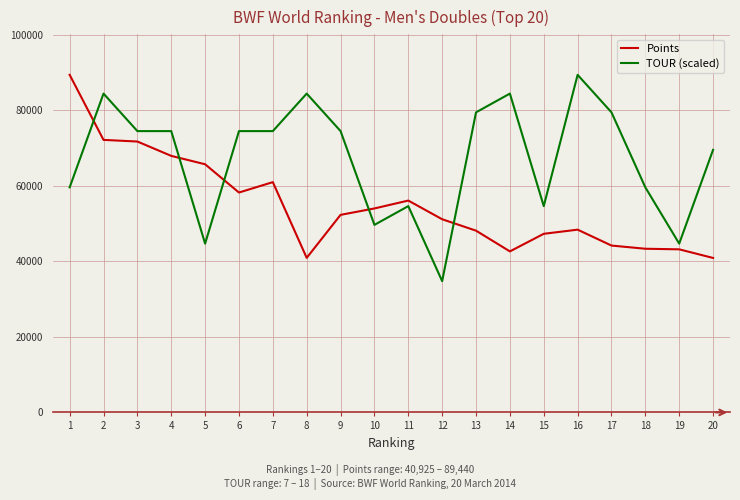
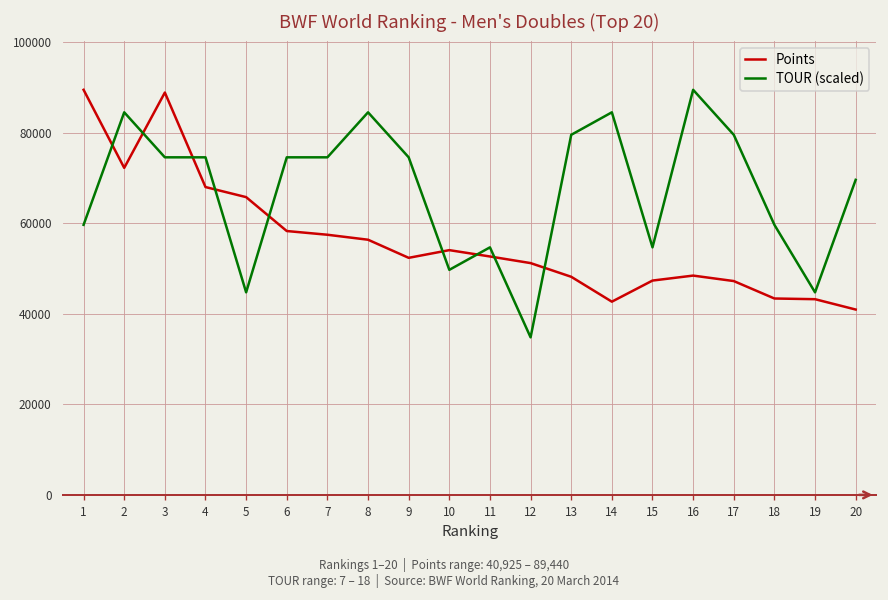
  {
    "Points": {
      "1": 89000,
      "2": 72000,
-     "3": 72000,
+     "3": 89000,
      "4": 68000,
      "5": 66000,
      "6": 58000,
-     "7": 61000,
-     "8": 41000,
+     "7": 57000,
+     "8": 56000,
      "9": 52000,
      "10": 54000,
-     "11": 56000,
+     "11": 53000,
      "12": 51000,
      "13": 48000,
      "14": 43000,
      "15": 47000,
      "16": 48000,
-     "17": 44000,
+     "17": 47000,
      "18": 43000,
      "19": 43000,
      "20": 41000
    },
    "TOUR (scaled)": {
      "1": 60000,
      "2": 84000,
      "3": 75000,
      "4": 75000,
      "5": 45000,
      "6": 75000,
      "7": 75000,
      "8": 84000,
      "9": 75000,
      "10": 50000,
      "11": 55000,
      "12": 35000,
      "13": 80000,
      "14": 84000,
      "15": 55000,
      "16": 89000,
      "17": 80000,
      "18": 60000,
      "19": 45000,
      "20": 70000
    }
  }
